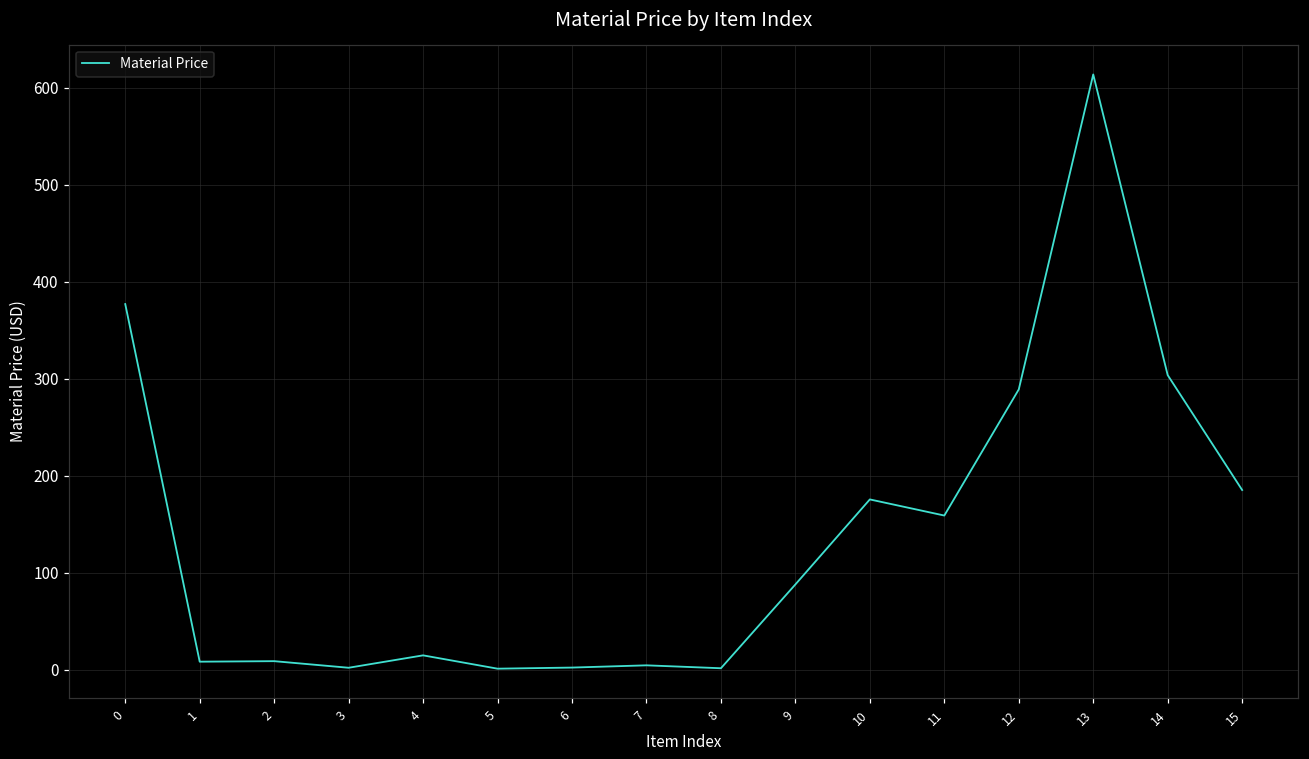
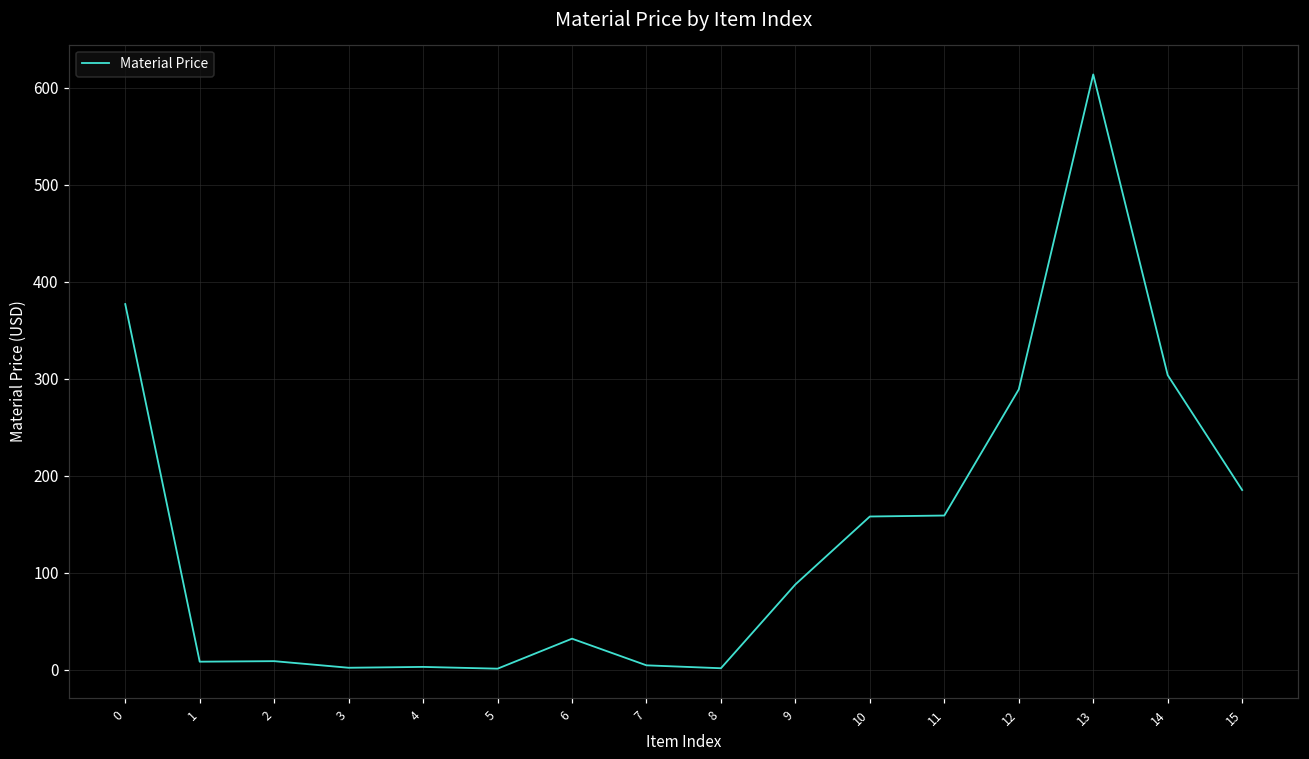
  {
    "0": 380,
    "1": 10,
    "2": 10,
    "3": 0,
-   "4": 10,
+   "4": 0,
    "5": 0,
-   "6": 0,
+   "6": 30,
    "7": 0,
    "8": 0,
    "9": 90,
-   "10": 180,
+   "10": 160,
    "11": 160,
    "12": 290,
    "13": 610,
    "14": 300,
    "15": 190
  }
